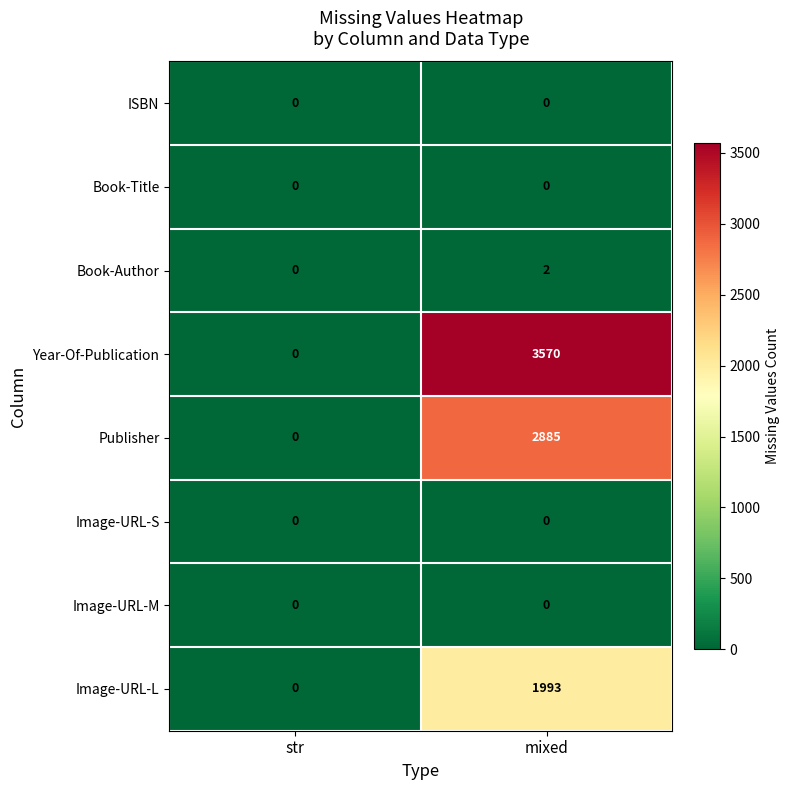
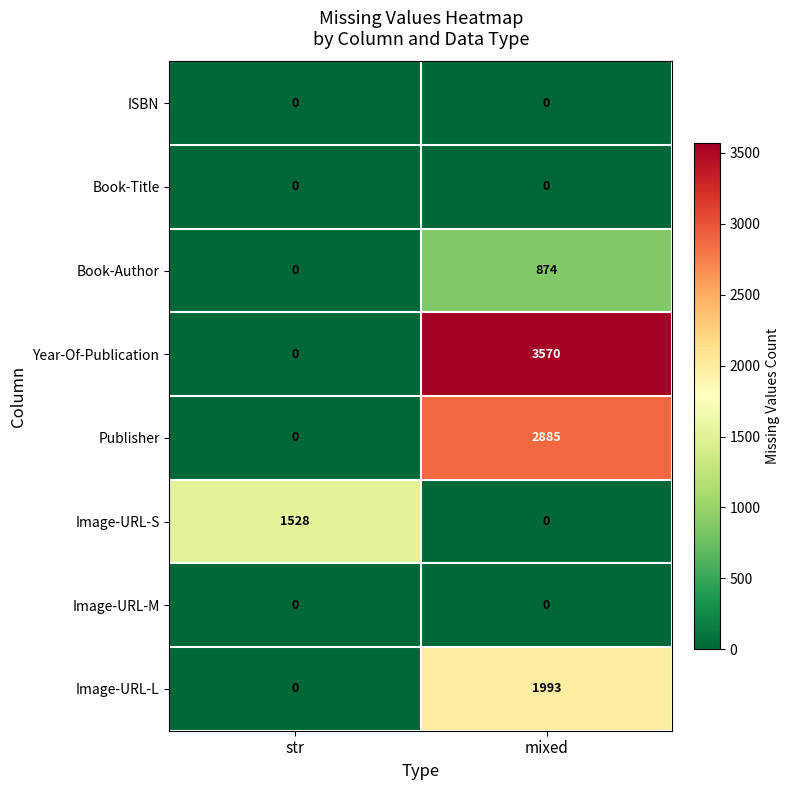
  {
    "ISBN": {
      "str": 0,
      "mixed": 0
    },
    "Book-Title": {
      "str": 0,
      "mixed": 0
    },
    "Book-Author": {
      "str": 0,
-     "mixed": 2
+     "mixed": 874
    },
    "Year-Of-Publication": {
      "str": 0,
      "mixed": 3570
    },
    "Publisher": {
      "str": 0,
      "mixed": 2885
    },
    "Image-URL-S": {
-     "str": 0,
+     "str": 1528,
      "mixed": 0
    },
    "Image-URL-M": {
      "str": 0,
      "mixed": 0
    },
    "Image-URL-L": {
      "str": 0,
      "mixed": 1993
    }
  }
